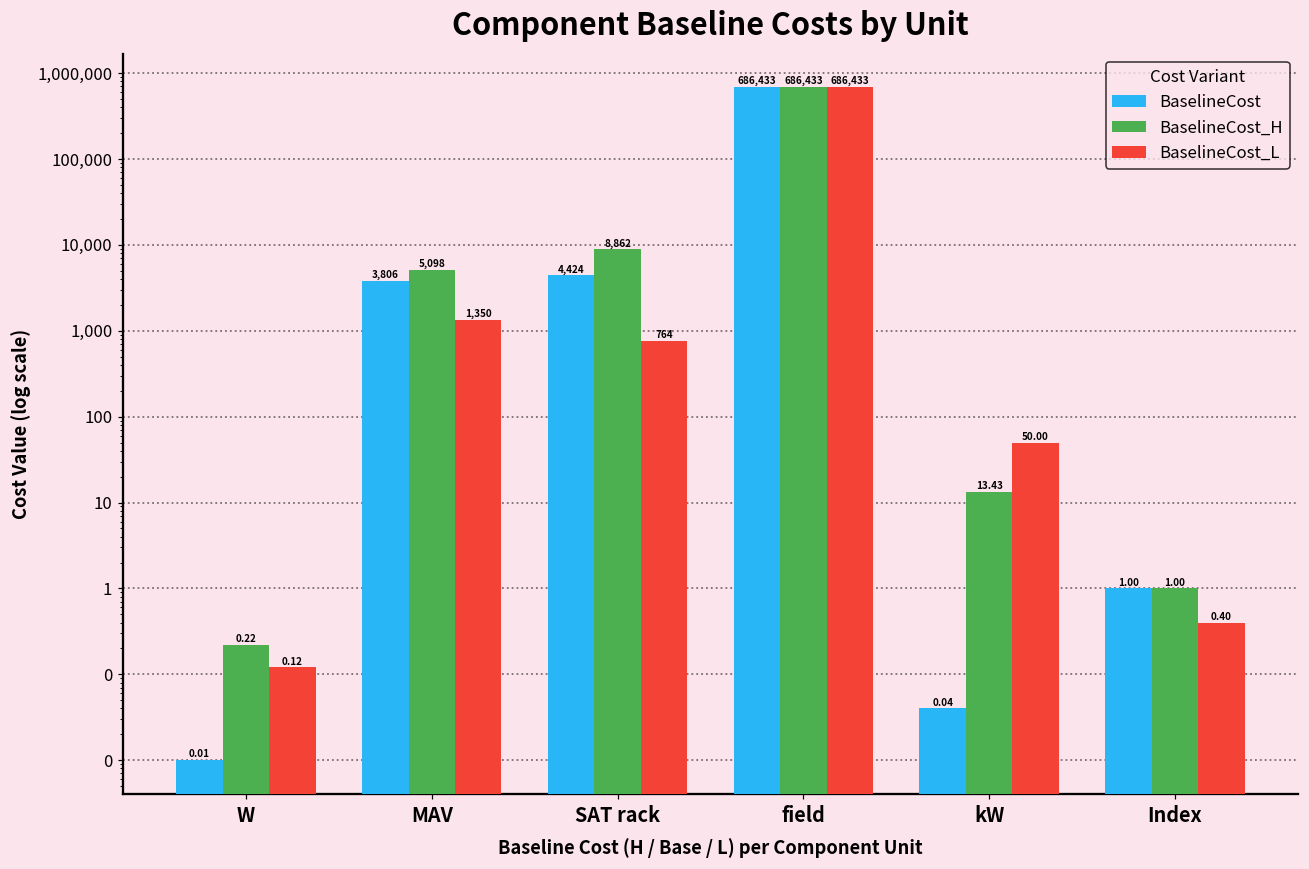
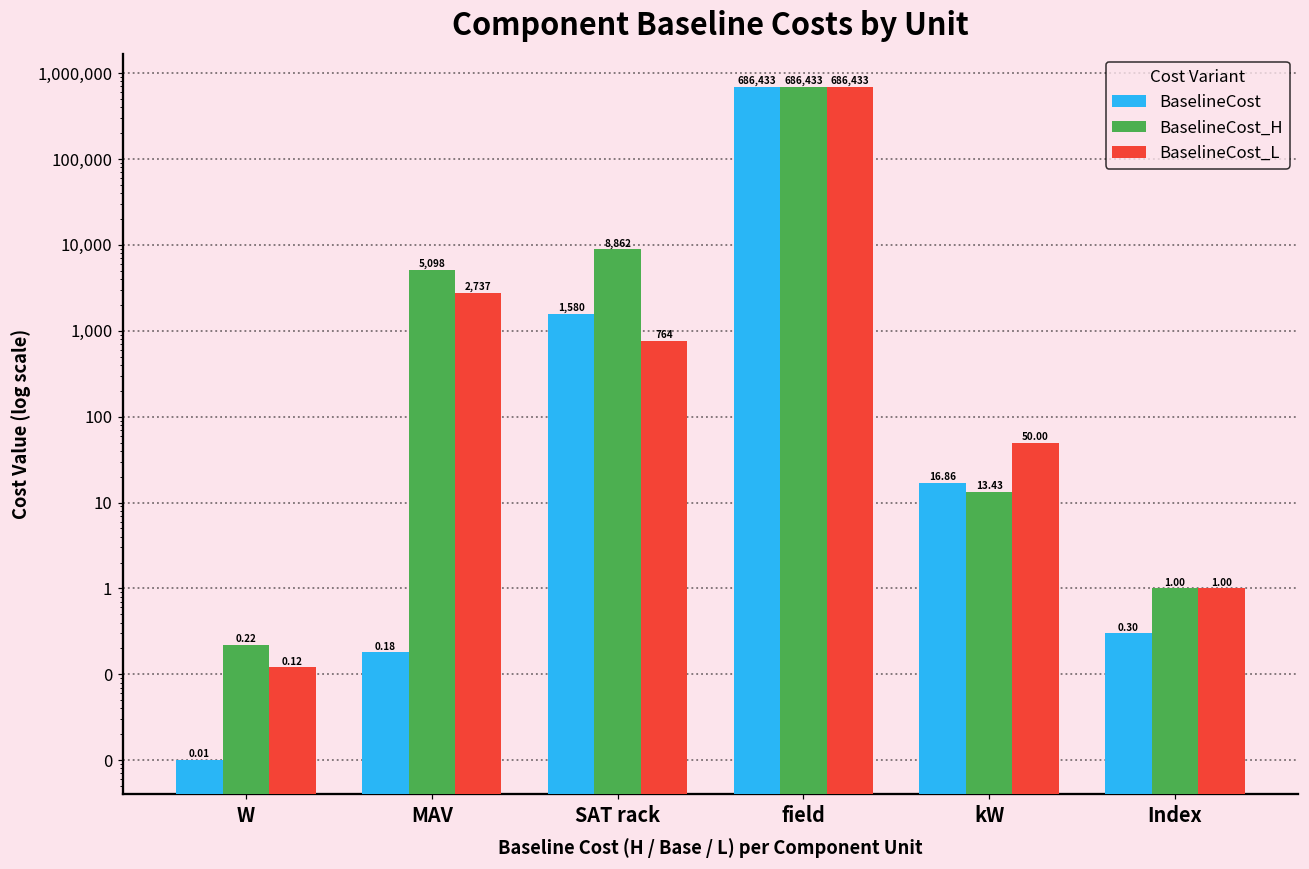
  {
    "BaselineCost": {
      "W": "0.01",
-     "MAV": "3,806",
-     "SAT rack": "4,424",
+     "MAV": "0.18",
+     "SAT rack": "1,580",
      "field": "686,433",
-     "kW": "0.04",
-     "Index": "1.00"
+     "kW": "16.86",
+     "Index": "0.30"
    },
    "BaselineCost_H": {
      "W": "0.22",
      "MAV": "5,098",
      "SAT rack": "8,862",
      "field": "686,433",
      "kW": "13.43",
      "Index": "1.00"
    },
    "BaselineCost_L": {
      "W": "0.12",
-     "MAV": "1,350",
+     "MAV": "2,737",
      "SAT rack": "764",
      "field": "686,433",
      "kW": "50.00",
-     "Index": "0.40"
+     "Index": "1.00"
    }
  }
